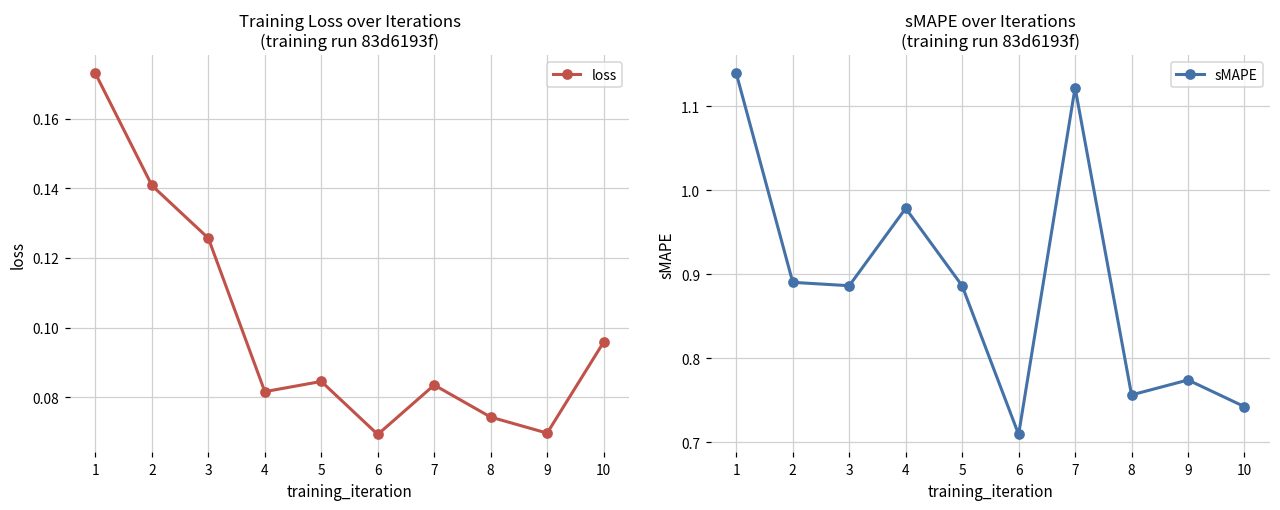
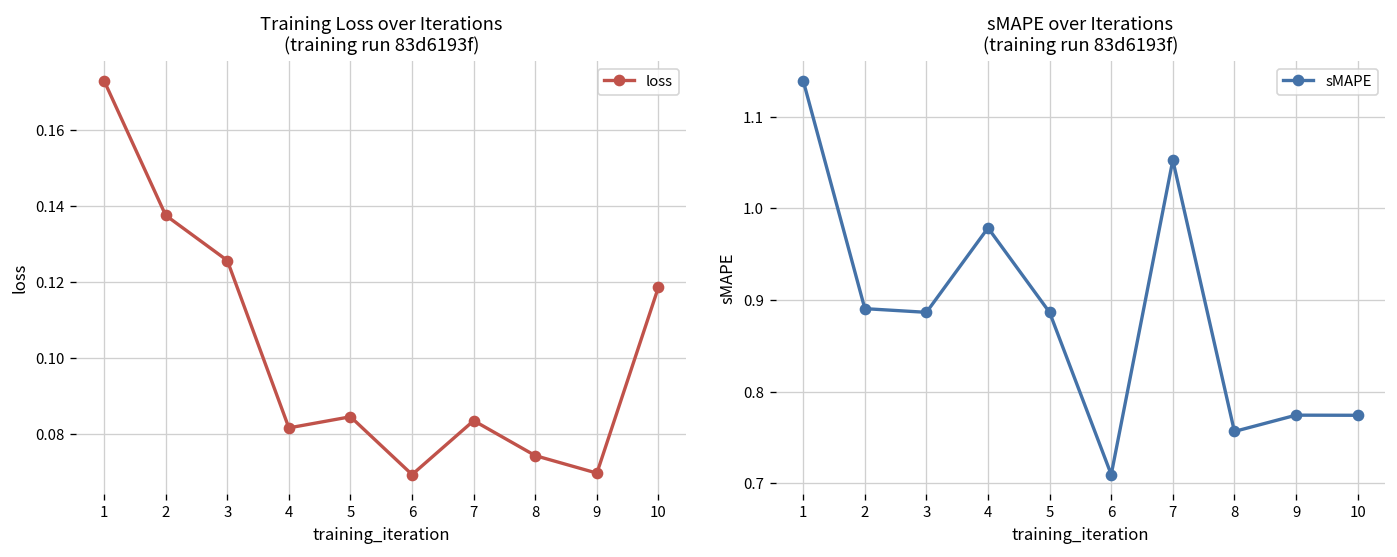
  {
    "Training Loss over Iterations (training run 83d6193f)": {
      "1": 0.173,
-     "2": 0.141,
+     "2": 0.138,
      "3": 0.126,
      "4": 0.082,
      "5": 0.085,
      "6": 0.069,
      "7": 0.083,
      "8": 0.074,
      "9": 0.070,
-     "10": 0.096
+     "10": 0.119
    },
    "sMAPE over Iterations (training run 83d6193f)": {
      "1": 1.14,
      "2": 0.89,
      "3": 0.89,
      "4": 0.98,
      "5": 0.89,
      "6": 0.71,
-     "7": 1.12,
+     "7": 1.05,
      "8": 0.76,
      "9": 0.77,
-     "10": 0.74
+     "10": 0.77
    }
  }
